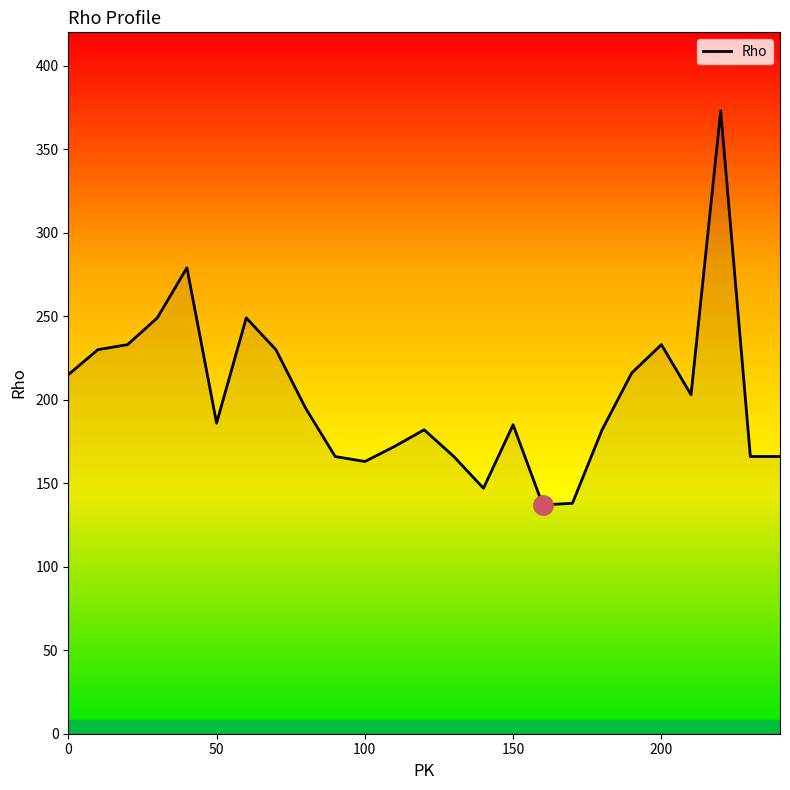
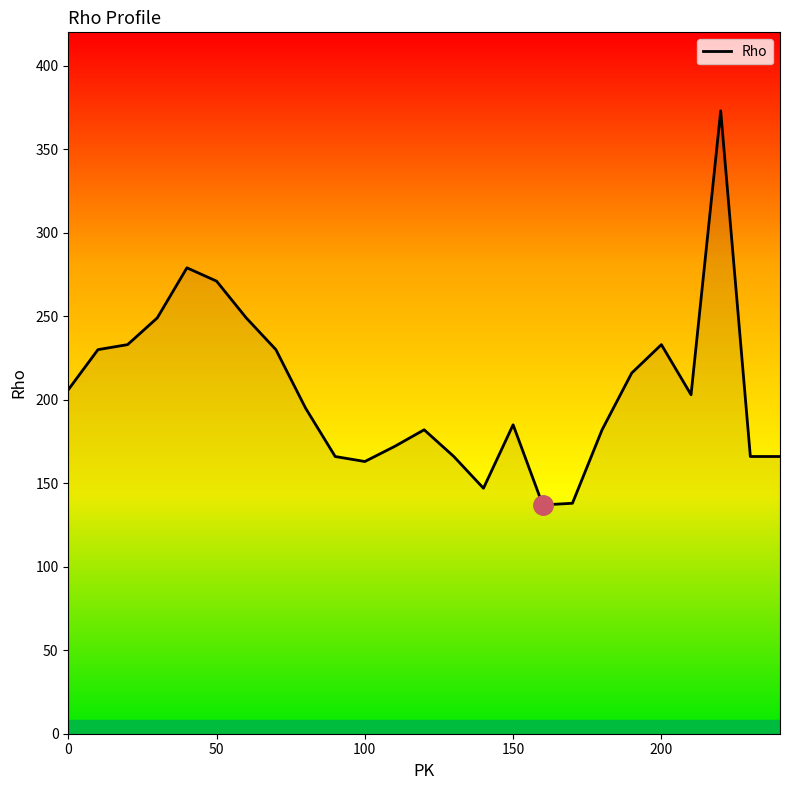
  {
    "Rho": {
-     "0": 215,
-     "50": 186,
+     "0": 206,
+     "50": 271,
      "100": 163,
      "150": 185,
      "200": 233
    }
  }
